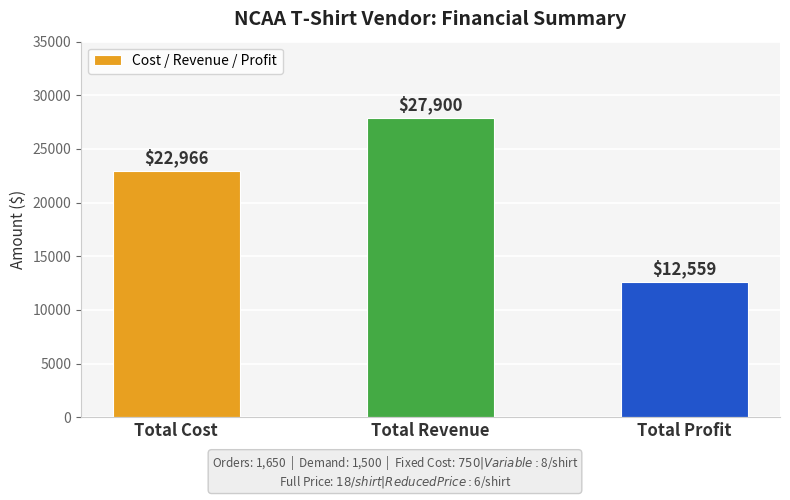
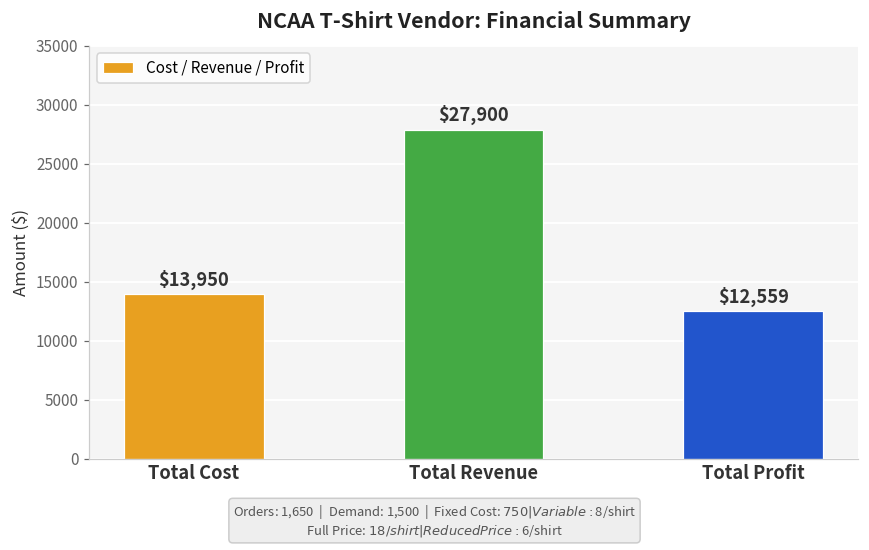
  {
-   "Total Cost": "$22,966",
+   "Total Cost": "$13,950",
    "Total Revenue": "$27,900",
    "Total Profit": "$12,559"
  }
